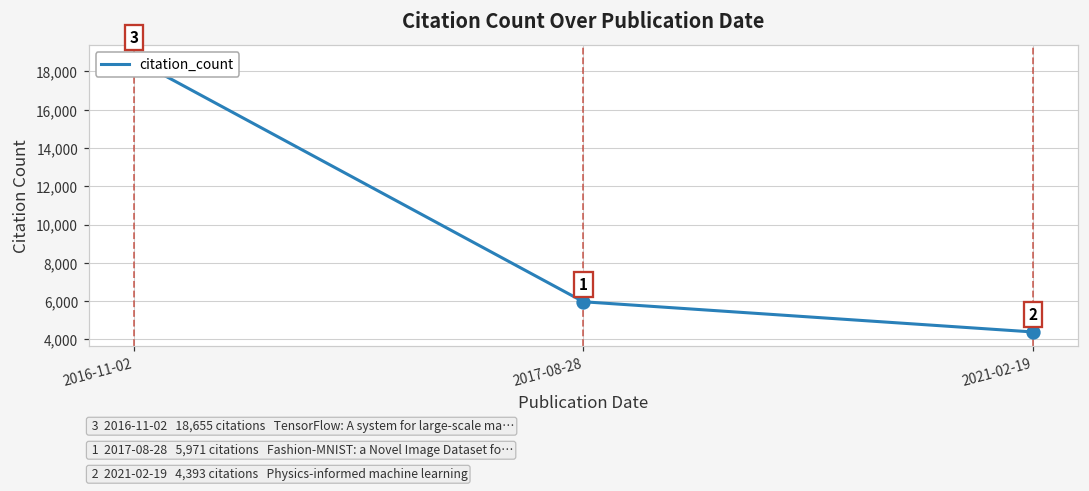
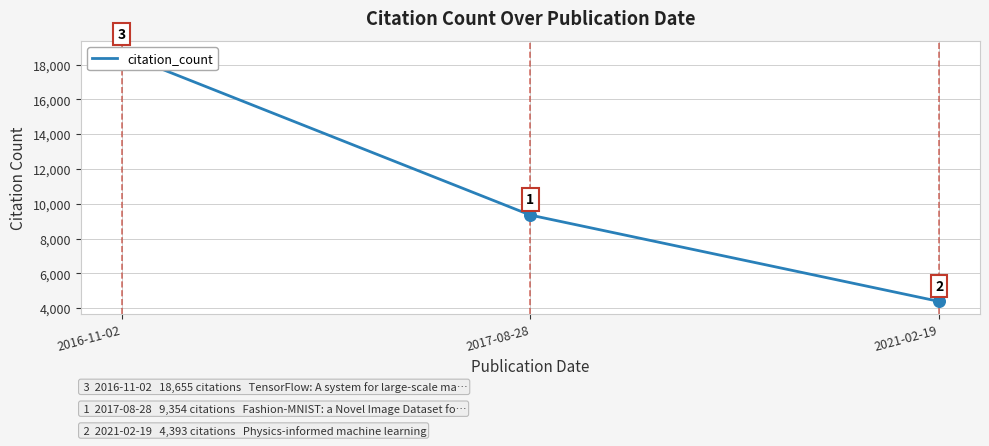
  {
-   "2017-08-28": "5,971"
+   "2017-08-28": "9,354"
  }
